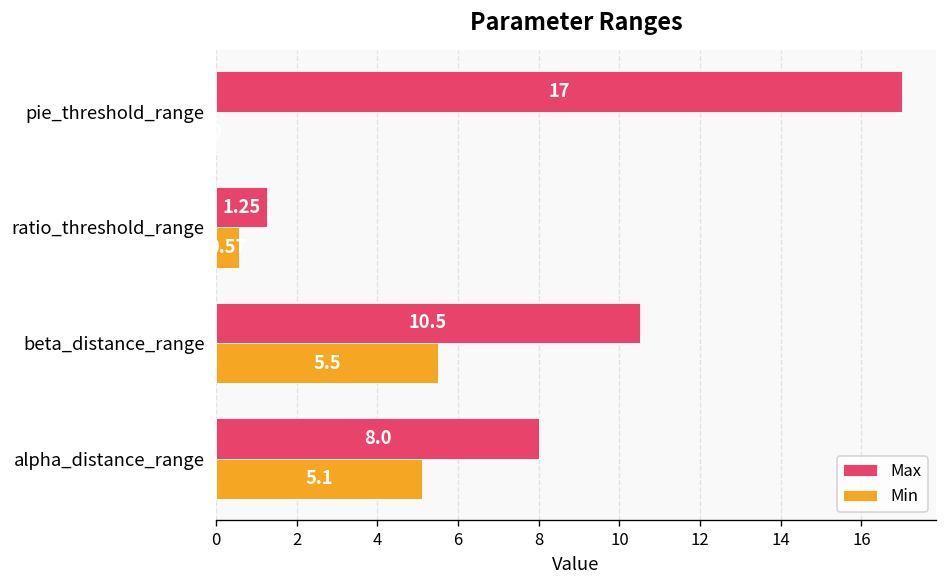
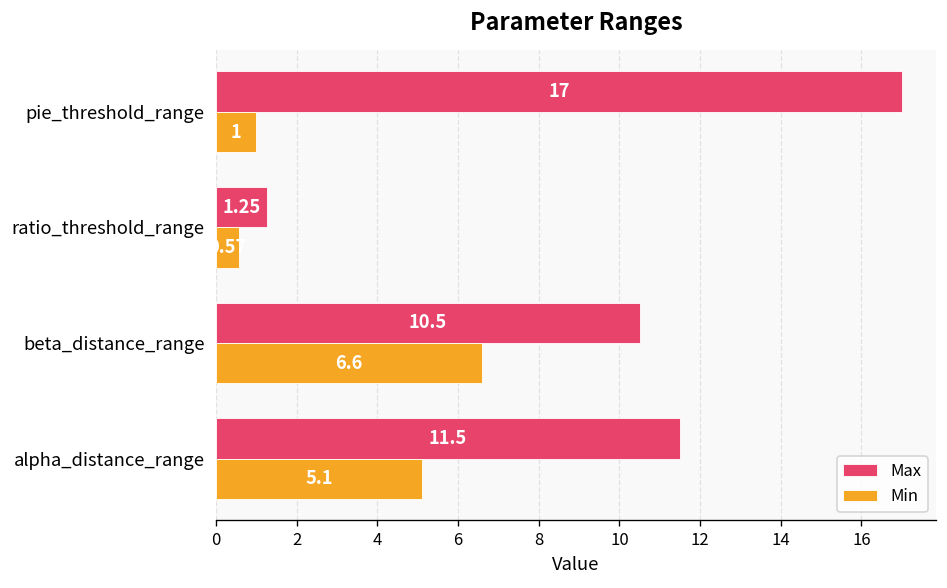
  {
    "Max": {
      "pie_threshold_range": 17,
      "ratio_threshold_range": 1.25,
      "beta_distance_range": 10.5,
-     "alpha_distance_range": 8.0
+     "alpha_distance_range": 11.5
    },
    "Min": {
-     "pie_threshold_range": 0,
+     "pie_threshold_range": 1,
      "ratio_threshold_range": 0.57,
-     "beta_distance_range": 5.5,
+     "beta_distance_range": 6.6,
      "alpha_distance_range": 5.1
    }
  }
